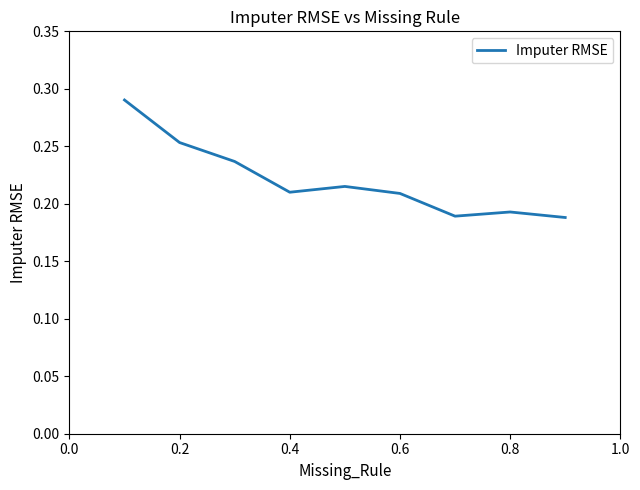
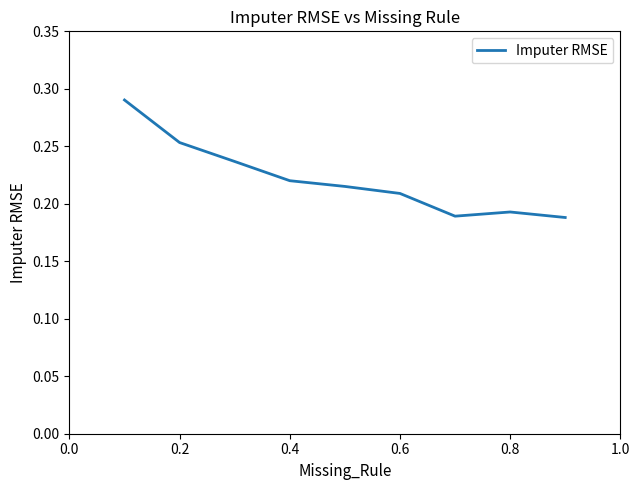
  {
    "0.2": 0.253,
-   "0.4": 0.210,
+   "0.4": 0.220,
    "0.6": 0.209,
    "0.8": 0.193
  }
